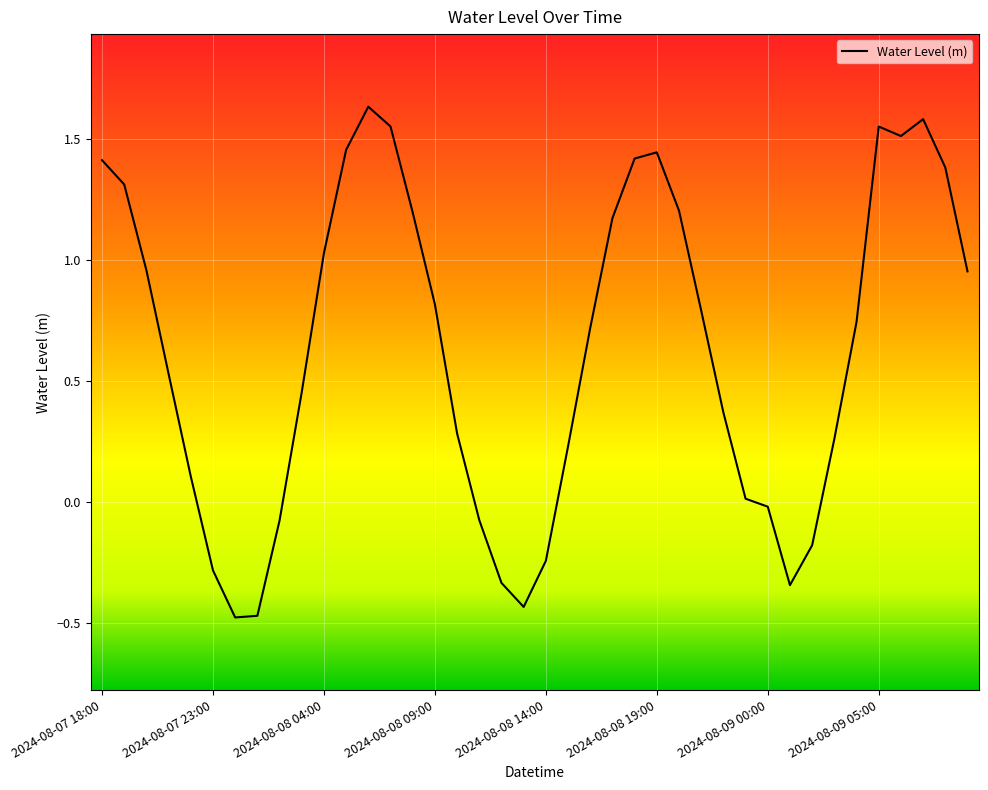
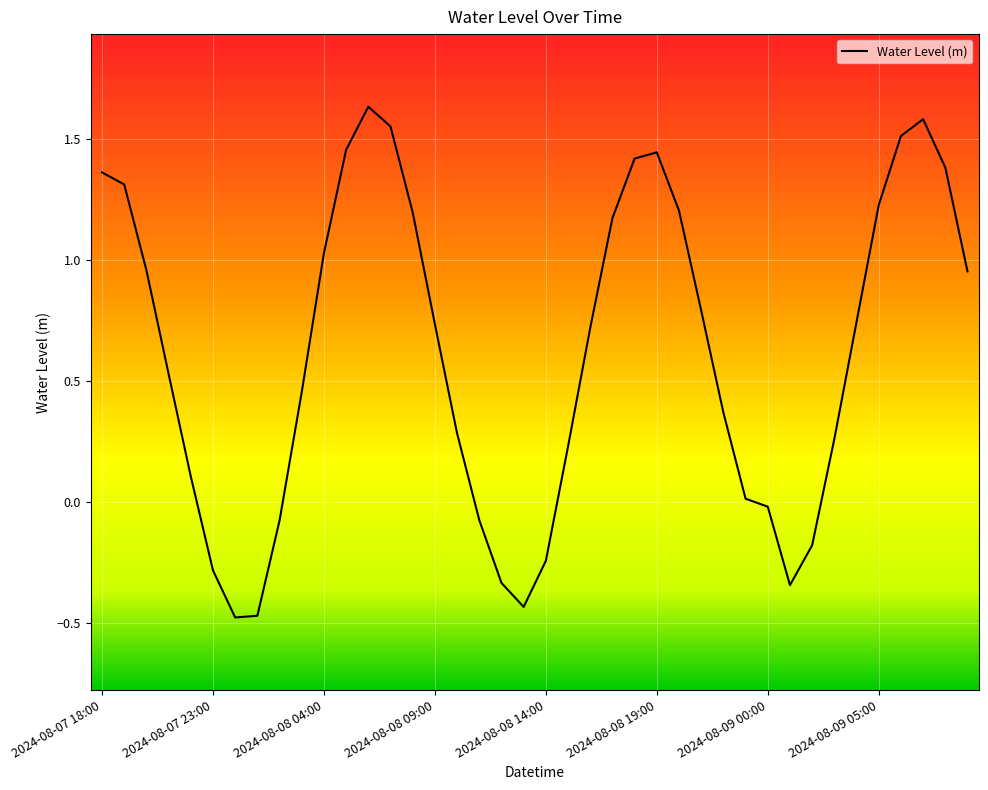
  {
-   "2024-08-07 18:00": 1.41,
+   "2024-08-07 18:00": 1.36,
    "2024-08-07 23:00": -0.28,
    "2024-08-08 04:00": 1.03,
-   "2024-08-08 09:00": 0.82,
+   "2024-08-08 09:00": 0.73,
    "2024-08-08 14:00": -0.24,
    "2024-08-08 19:00": 1.44,
    "2024-08-09 00:00": -0.02,
-   "2024-08-09 05:00": 1.55
+   "2024-08-09 05:00": 1.23
  }
